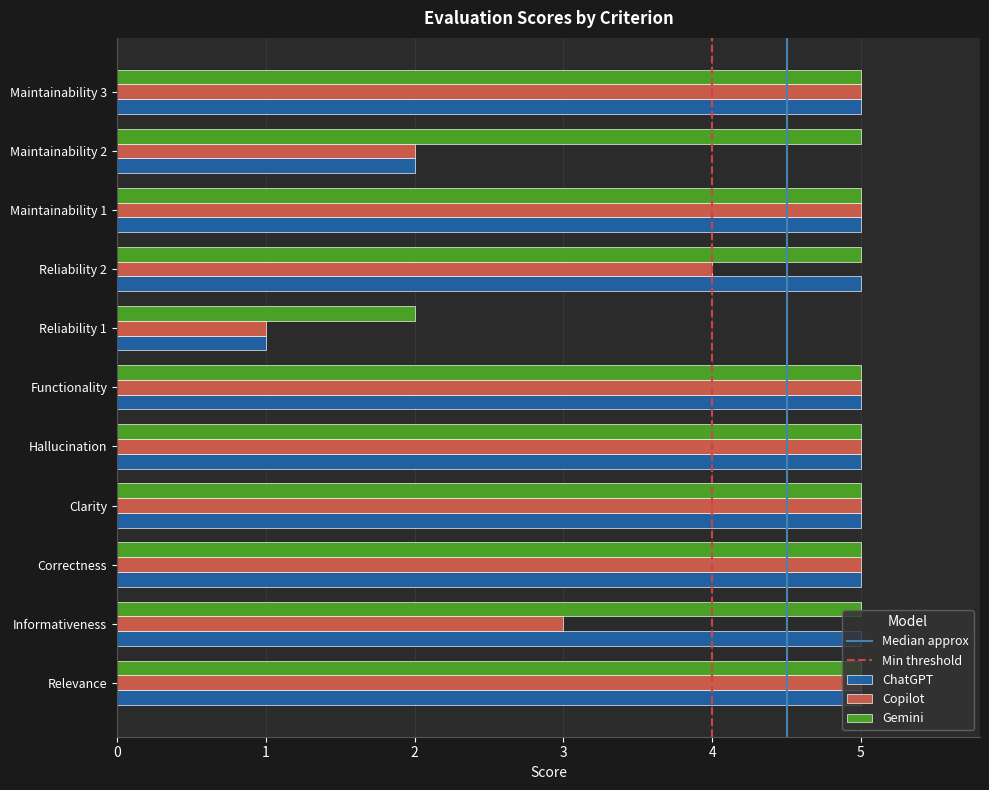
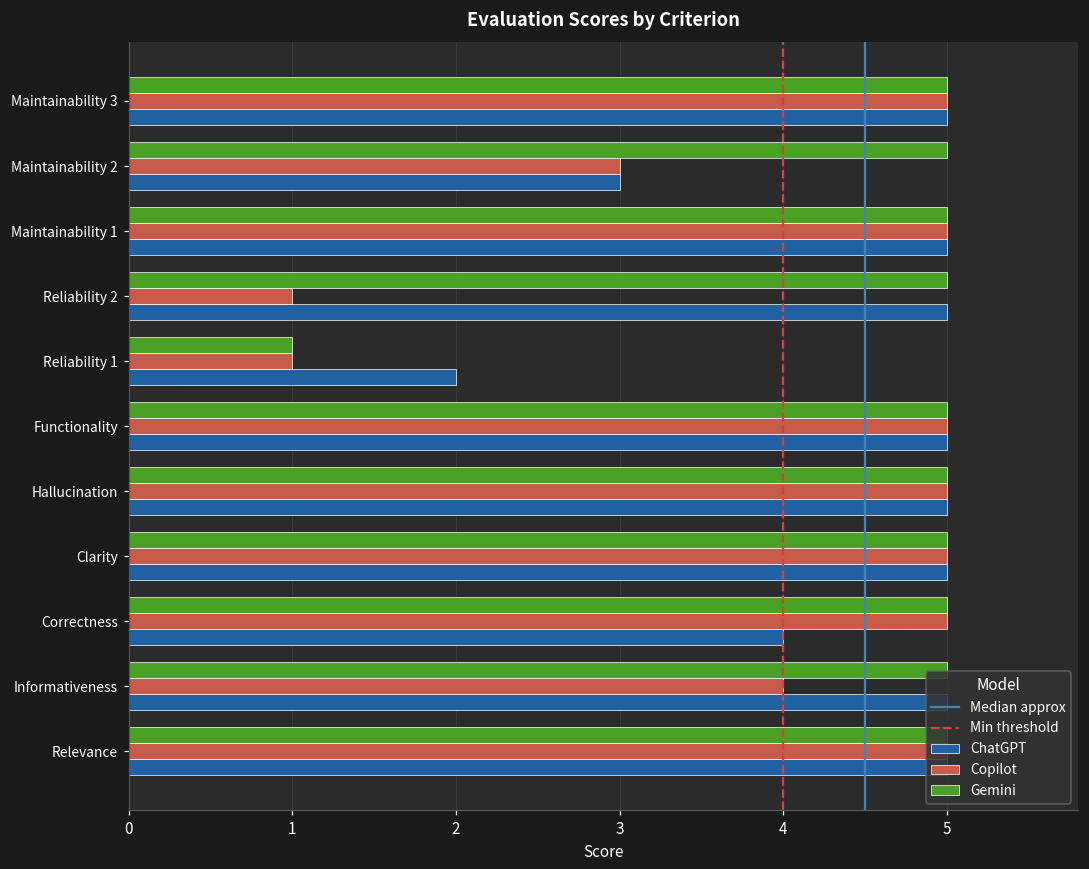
  {
    "ChatGPT": {
      "Maintainability 3": 5,
-     "Maintainability 2": 2,
+     "Maintainability 2": 3,
      "Maintainability 1": 5,
      "Reliability 2": 5,
-     "Reliability 1": 1,
+     "Reliability 1": 2,
      "Functionality": 5,
      "Hallucination": 5,
      "Clarity": 5,
-     "Correctness": 5
+     "Correctness": 4
    },
    "Copilot": {
      "Maintainability 3": 5,
-     "Maintainability 2": 2,
+     "Maintainability 2": 3,
      "Maintainability 1": 5,
-     "Reliability 2": 4,
+     "Reliability 2": 1,
      "Reliability 1": 1,
      "Functionality": 5,
      "Hallucination": 5,
      "Clarity": 5,
      "Correctness": 5,
-     "Informativeness": 3
+     "Informativeness": 4
    },
    "Gemini": {
      "Maintainability 3": 5,
      "Maintainability 2": 5,
      "Maintainability 1": 5,
      "Reliability 2": 5,
-     "Reliability 1": 2,
+     "Reliability 1": 1,
      "Functionality": 5,
      "Hallucination": 5,
      "Clarity": 5,
      "Correctness": 5,
      "Informativeness": 5
    }
  }
